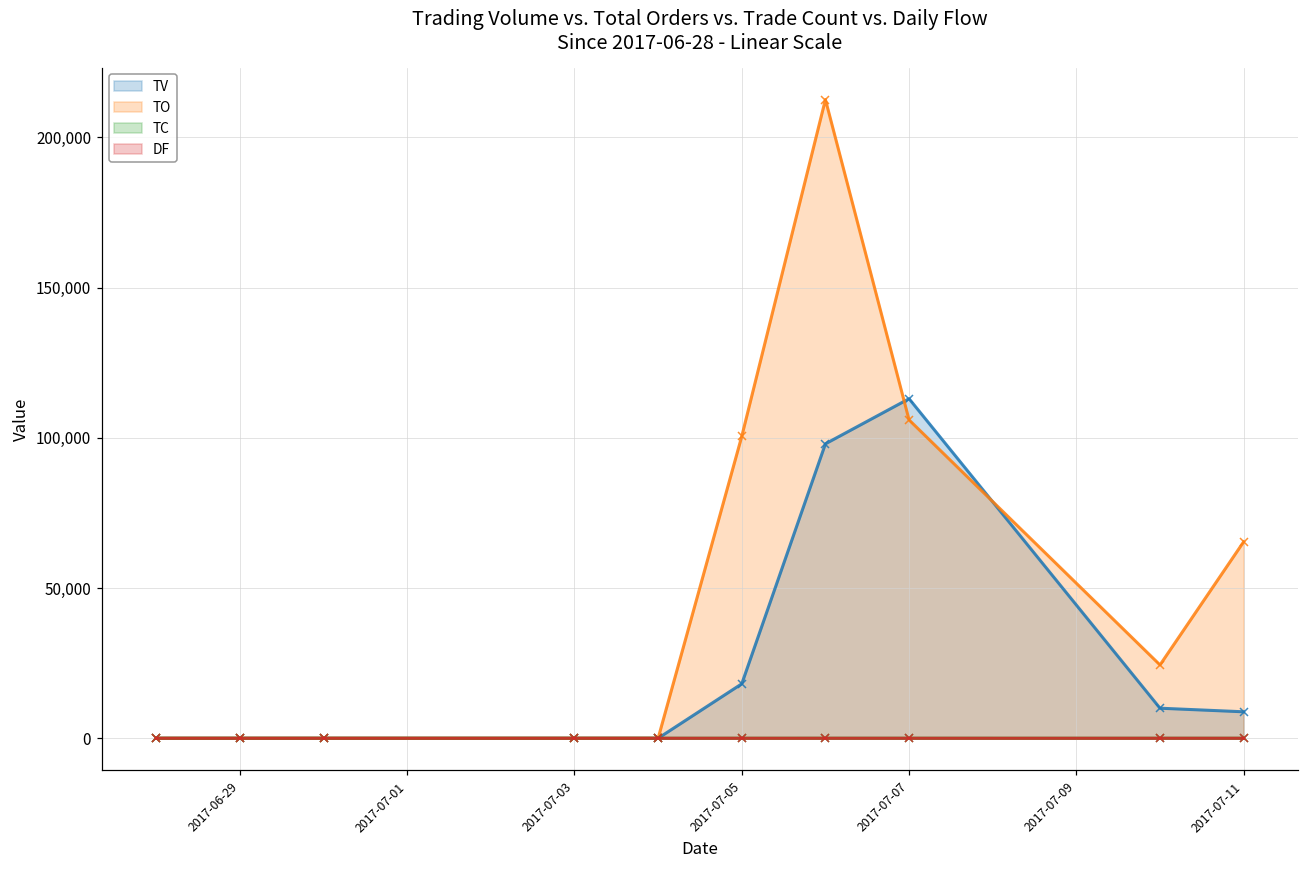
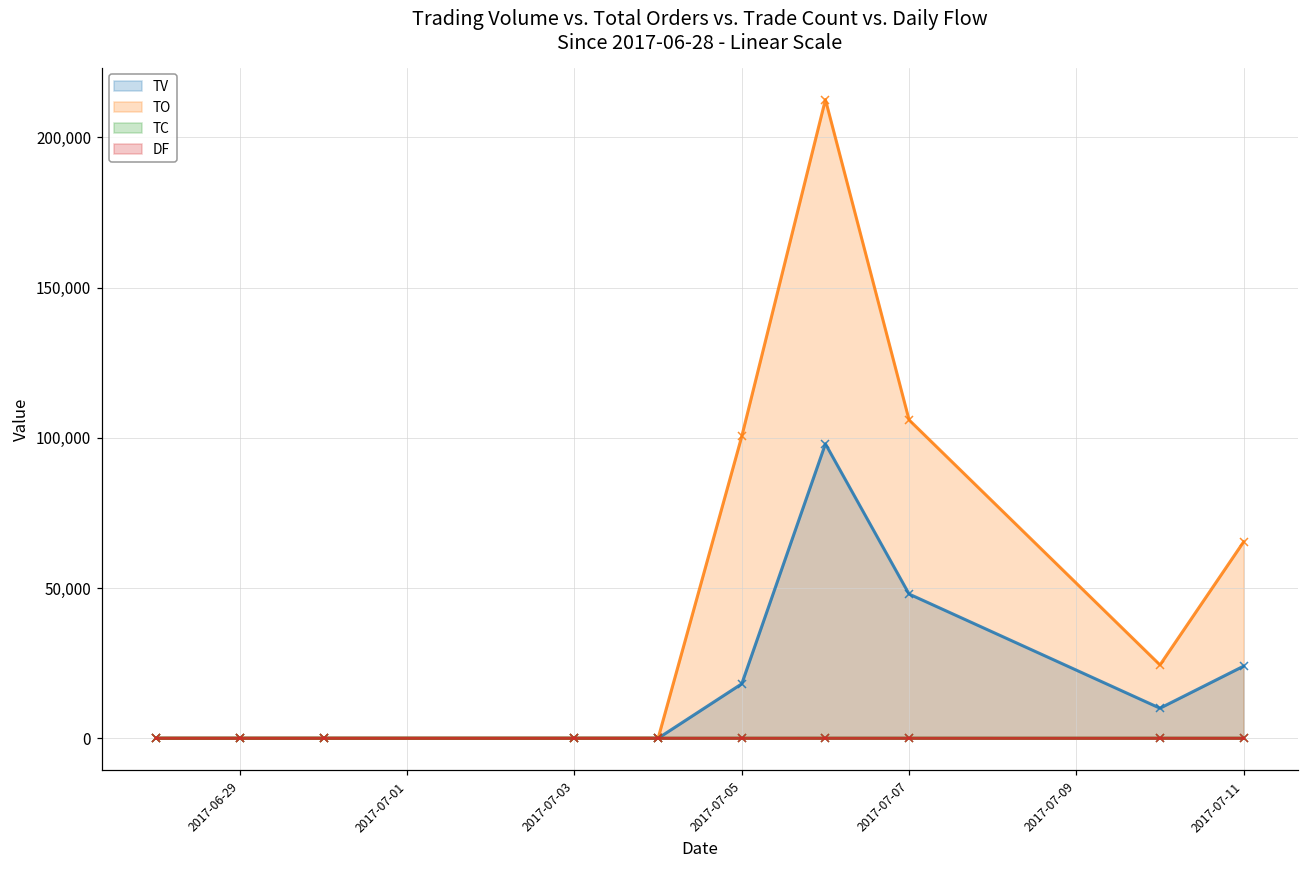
  {
    "TV": {
      "2017-07-05": "18,000",
-     "2017-07-07": "113,000",
-     "2017-07-11": "9,000"
+     "2017-07-07": "48,000",
+     "2017-07-11": "24,000"
    }
  }
